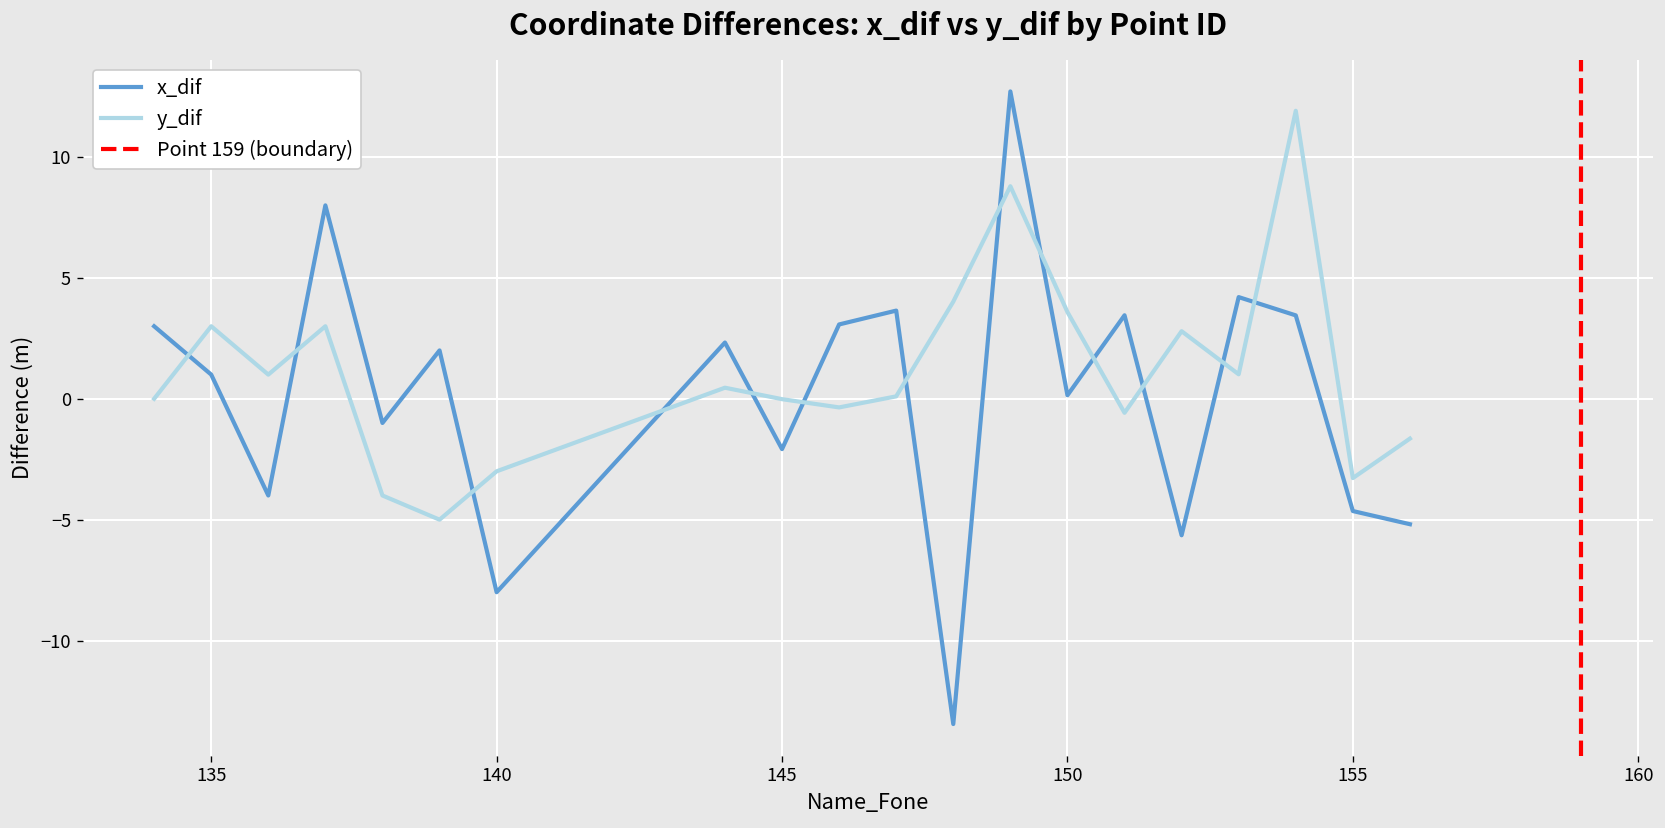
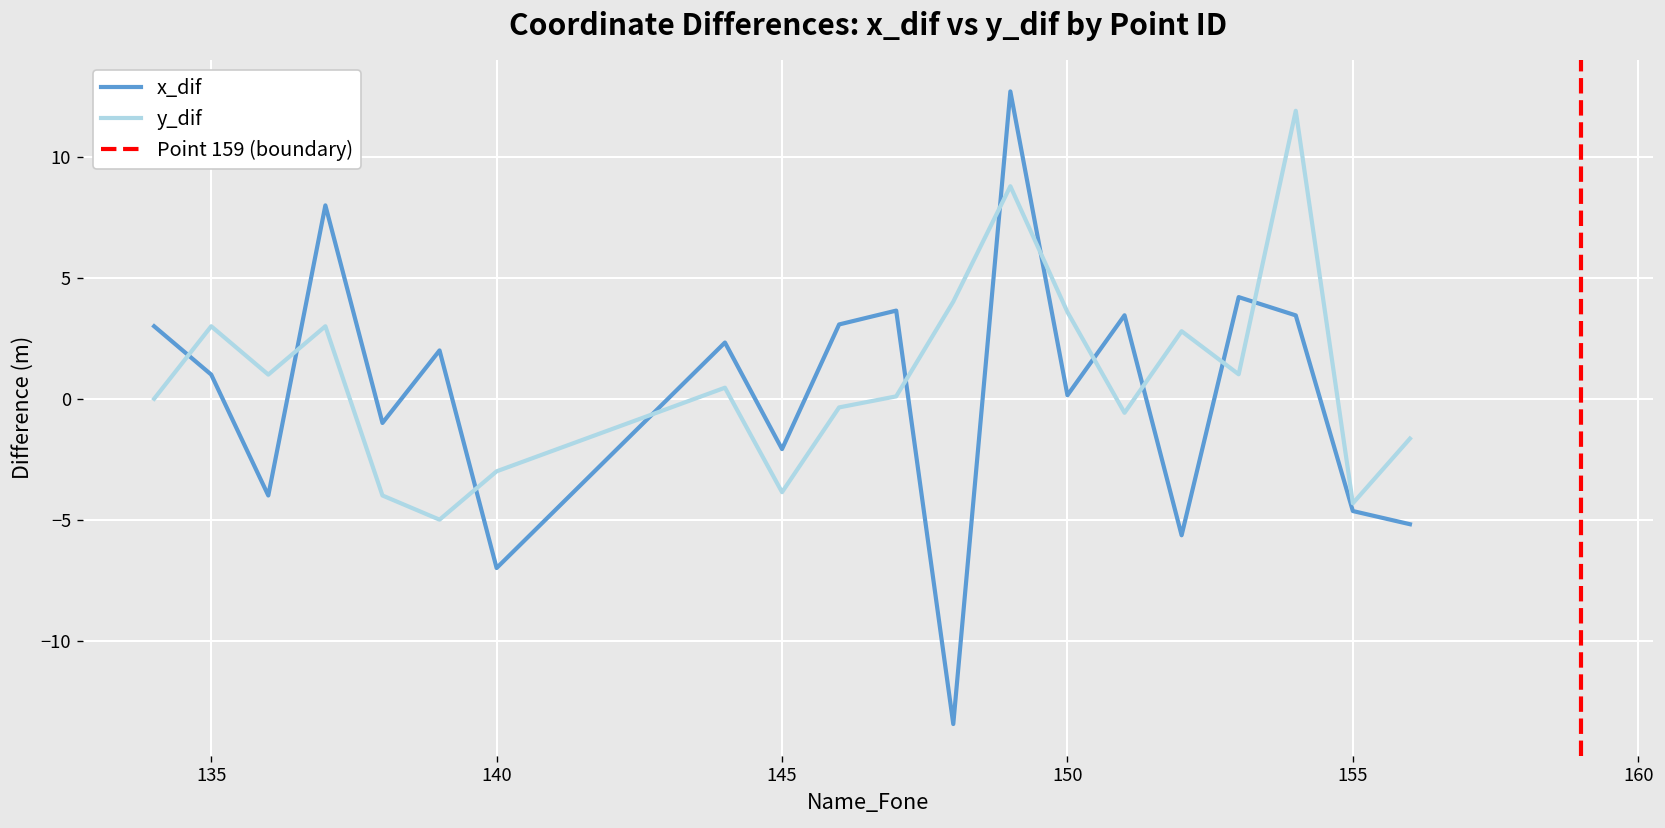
  {
    "x_dif": {
      "135": 1,
-     "140": -8,
+     "140": -7,
      "145": -2,
      "150": 0.1,
      "155": -4.6
    },
    "y_dif": {
      "135": 3.0,
      "140": -3.0,
-     "145": 0.0,
+     "145": -3.9,
      "150": 3.6,
-     "155": -3.3
+     "155": -4.3
    }
  }
